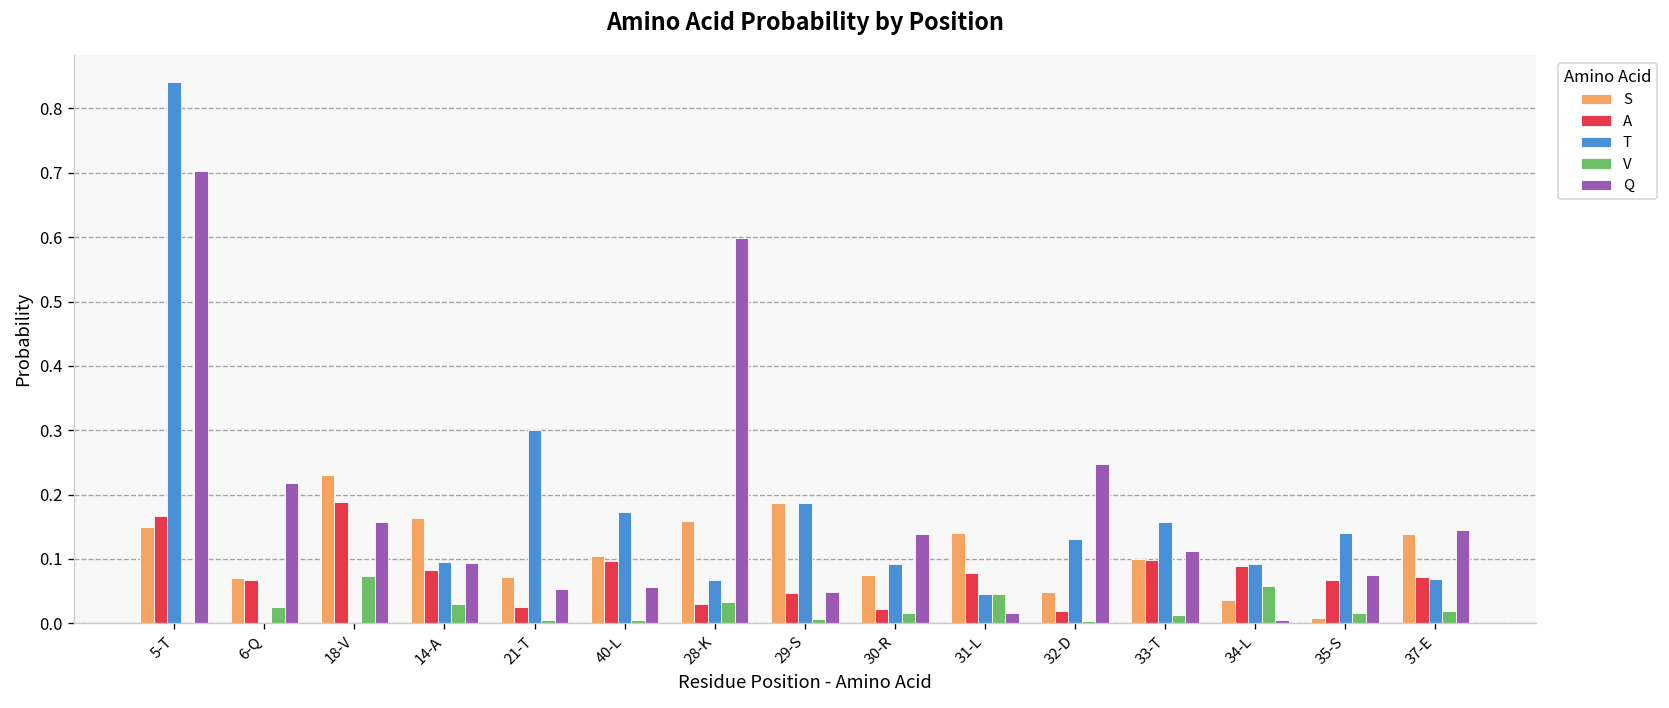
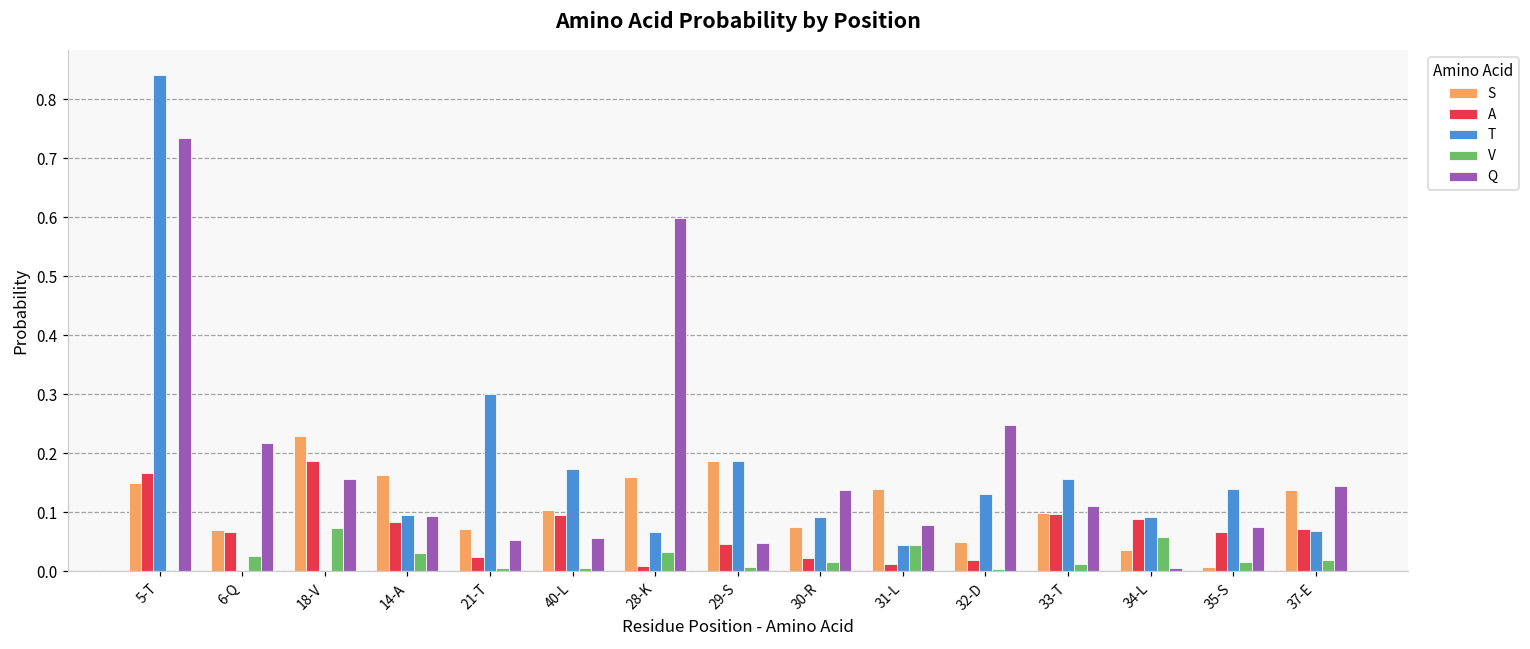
  {
    "S": {
      "5-T": 0.15,
      "6-Q": 0.07,
      "18-V": 0.23,
      "14-A": 0.16,
      "21-T": 0.07,
      "40-L": 0.10,
      "28-K": 0.16,
      "29-S": 0.19,
      "30-R": 0.08,
      "31-L": 0.14,
      "32-D": 0.05,
      "33-T": 0.10,
      "34-L": 0.04,
      "35-S": 0.01,
      "37-E": 0.14
    },
    "A": {
      "5-T": 0.17,
      "6-Q": 0.07,
      "18-V": 0.19,
      "14-A": 0.08,
      "21-T": 0.03,
      "40-L": 0.10,
-     "28-K": 0.03,
+     "28-K": 0.01,
      "29-S": 0.05,
      "30-R": 0.02,
-     "31-L": 0.08,
+     "31-L": 0.01,
      "32-D": 0.02,
      "33-T": 0.10,
      "34-L": 0.09,
      "35-S": 0.07,
      "37-E": 0.07
    },
    "T": {
      "5-T": 0.84,
      "6-Q": 0.00,
      "18-V": 0.00,
      "14-A": 0.10,
      "21-T": 0.30,
      "40-L": 0.17,
      "28-K": 0.07,
      "29-S": 0.19,
      "30-R": 0.09,
      "31-L": 0.05,
      "32-D": 0.13,
      "33-T": 0.16,
      "34-L": 0.09,
      "35-S": 0.14,
      "37-E": 0.07
    },
    "V": {
      "5-T": 0.00,
      "6-Q": 0.03,
      "18-V": 0.07,
      "14-A": 0.03,
      "21-T": 0.00,
      "40-L": 0.01,
      "28-K": 0.03,
      "29-S": 0.01,
      "30-R": 0.02,
      "31-L": 0.05,
      "33-T": 0.01,
      "34-L": 0.06,
      "35-S": 0.02,
      "37-E": 0.02
    },
    "Q": {
-     "5-T": 0.70,
+     "5-T": 0.73,
      "6-Q": 0.22,
      "18-V": 0.16,
      "14-A": 0.09,
      "21-T": 0.05,
      "40-L": 0.06,
      "28-K": 0.60,
      "29-S": 0.05,
      "30-R": 0.14,
-     "31-L": 0.02,
+     "31-L": 0.08,
      "32-D": 0.25,
      "33-T": 0.11,
      "34-L": 0.00,
      "35-S": 0.08,
      "37-E": 0.14
    }
  }
